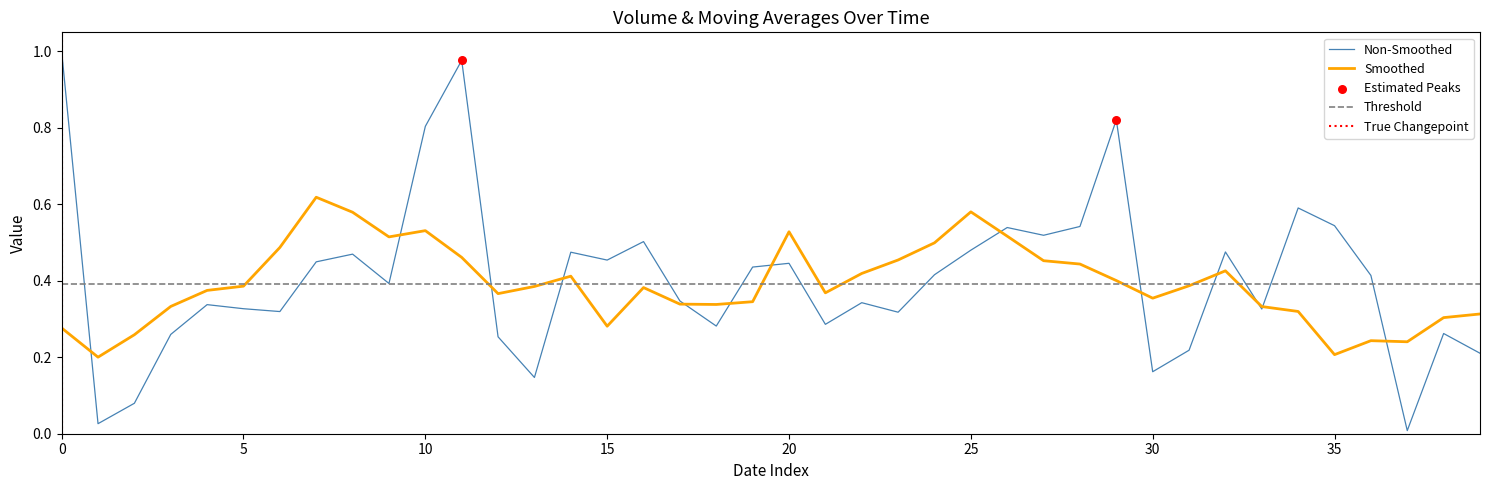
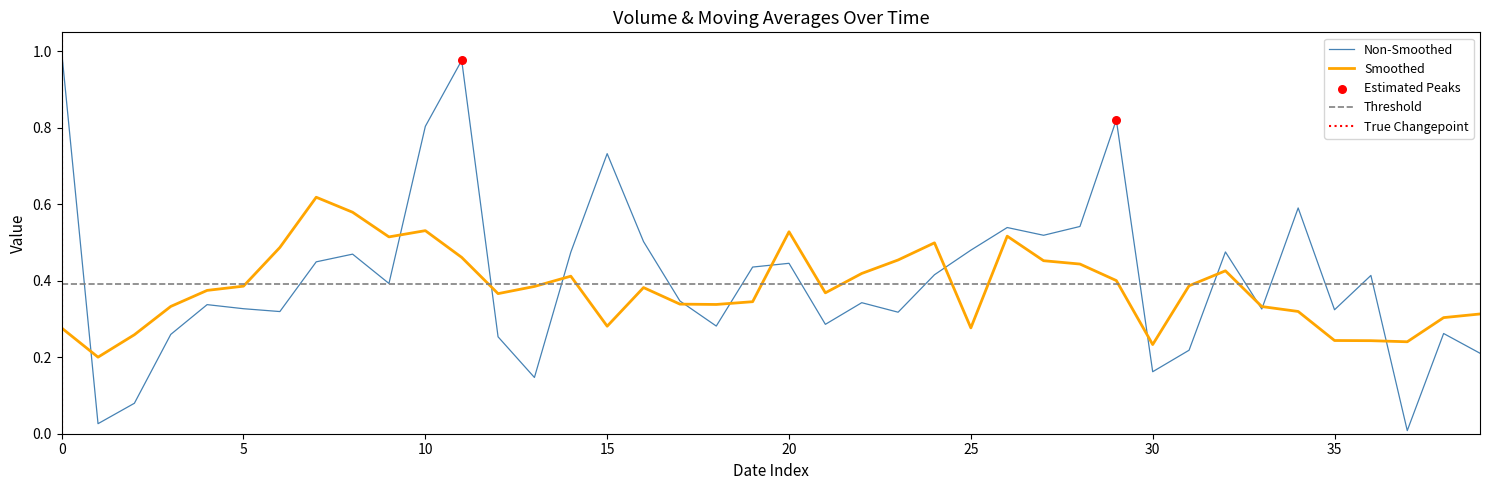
  {
    "Non-Smoothed": {
      "0": 1.00,
      "5": 0.33,
      "10": 0.80,
-     "15": 0.45,
+     "15": 0.73,
      "20": 0.45,
      "25": 0.48,
      "30": 0.16,
-     "35": 0.54
+     "35": 0.32
    },
    "Smoothed": {
      "0": 0.28,
      "5": 0.39,
      "10": 0.53,
      "15": 0.28,
      "20": 0.53,
-     "25": 0.58,
-     "30": 0.35,
-     "35": 0.21
+     "25": 0.28,
+     "30": 0.23,
+     "35": 0.24
    }
  }
